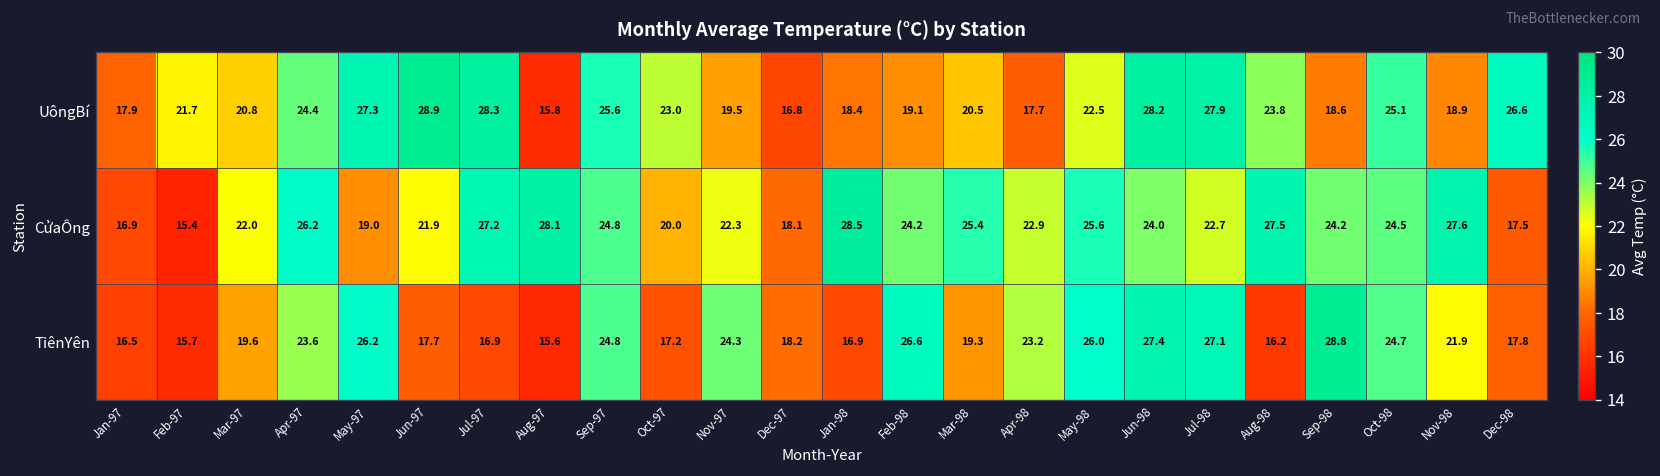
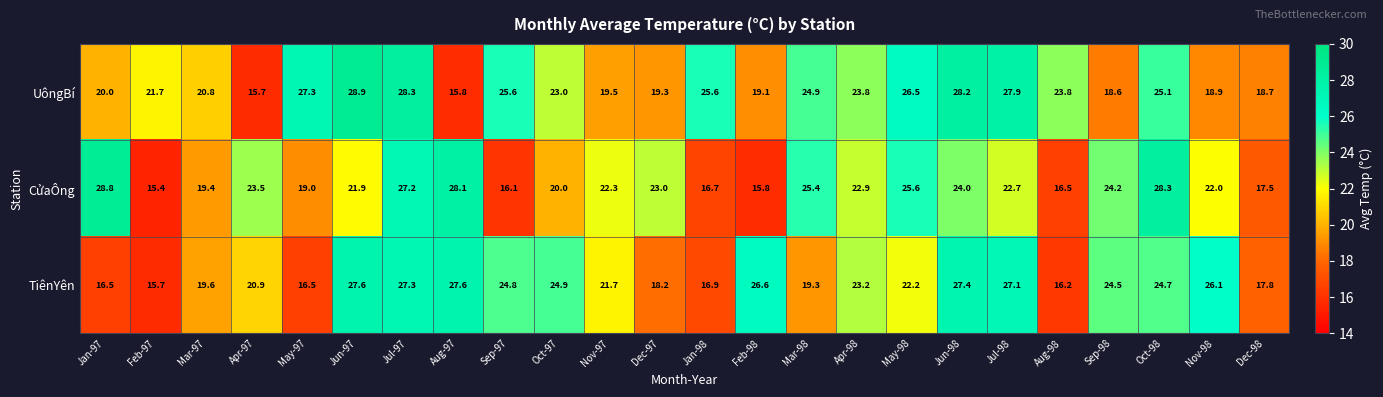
  {
    "UôngBí": {
-     "Jan-97": 17.9,
+     "Jan-97": 20.0,
      "Feb-97": 21.7,
      "Mar-97": 20.8,
-     "Apr-97": 24.4,
+     "Apr-97": 15.7,
      "May-97": 27.3,
      "Jun-97": 28.9,
      "Jul-97": 28.3,
      "Aug-97": 15.8,
      "Sep-97": 25.6,
      "Oct-97": 23.0,
      "Nov-97": 19.5,
-     "Dec-97": 16.8,
-     "Jan-98": 18.4,
+     "Dec-97": 19.3,
+     "Jan-98": 25.6,
      "Feb-98": 19.1,
-     "Mar-98": 20.5,
-     "Apr-98": 17.7,
-     "May-98": 22.5,
+     "Mar-98": 24.9,
+     "Apr-98": 23.8,
+     "May-98": 26.5,
      "Jun-98": 28.2,
      "Jul-98": 27.9,
      "Aug-98": 23.8,
      "Sep-98": 18.6,
      "Oct-98": 25.1,
      "Nov-98": 18.9,
-     "Dec-98": 26.6
+     "Dec-98": 18.7
    },
    "CửaÔng": {
-     "Jan-97": 16.9,
+     "Jan-97": 28.8,
      "Feb-97": 15.4,
-     "Mar-97": 22.0,
-     "Apr-97": 26.2,
+     "Mar-97": 19.4,
+     "Apr-97": 23.5,
      "May-97": 19.0,
      "Jun-97": 21.9,
      "Jul-97": 27.2,
      "Aug-97": 28.1,
-     "Sep-97": 24.8,
+     "Sep-97": 16.1,
      "Oct-97": 20.0,
      "Nov-97": 22.3,
-     "Dec-97": 18.1,
-     "Jan-98": 28.5,
-     "Feb-98": 24.2,
+     "Dec-97": 23.0,
+     "Jan-98": 16.7,
+     "Feb-98": 15.8,
      "Mar-98": 25.4,
      "Apr-98": 22.9,
      "May-98": 25.6,
      "Jun-98": 24.0,
      "Jul-98": 22.7,
-     "Aug-98": 27.5,
+     "Aug-98": 16.5,
      "Sep-98": 24.2,
-     "Oct-98": 24.5,
-     "Nov-98": 27.6,
+     "Oct-98": 28.3,
+     "Nov-98": 22.0,
      "Dec-98": 17.5
    },
    "TiênYên": {
      "Jan-97": 16.5,
      "Feb-97": 15.7,
      "Mar-97": 19.6,
-     "Apr-97": 23.6,
-     "May-97": 26.2,
-     "Jun-97": 17.7,
-     "Jul-97": 16.9,
-     "Aug-97": 15.6,
+     "Apr-97": 20.9,
+     "May-97": 16.5,
+     "Jun-97": 27.6,
+     "Jul-97": 27.3,
+     "Aug-97": 27.6,
      "Sep-97": 24.8,
-     "Oct-97": 17.2,
-     "Nov-97": 24.3,
+     "Oct-97": 24.9,
+     "Nov-97": 21.7,
      "Dec-97": 18.2,
      "Jan-98": 16.9,
      "Feb-98": 26.6,
      "Mar-98": 19.3,
      "Apr-98": 23.2,
-     "May-98": 26.0,
+     "May-98": 22.2,
      "Jun-98": 27.4,
      "Jul-98": 27.1,
      "Aug-98": 16.2,
-     "Sep-98": 28.8,
+     "Sep-98": 24.5,
      "Oct-98": 24.7,
-     "Nov-98": 21.9,
+     "Nov-98": 26.1,
      "Dec-98": 17.8
    }
  }
